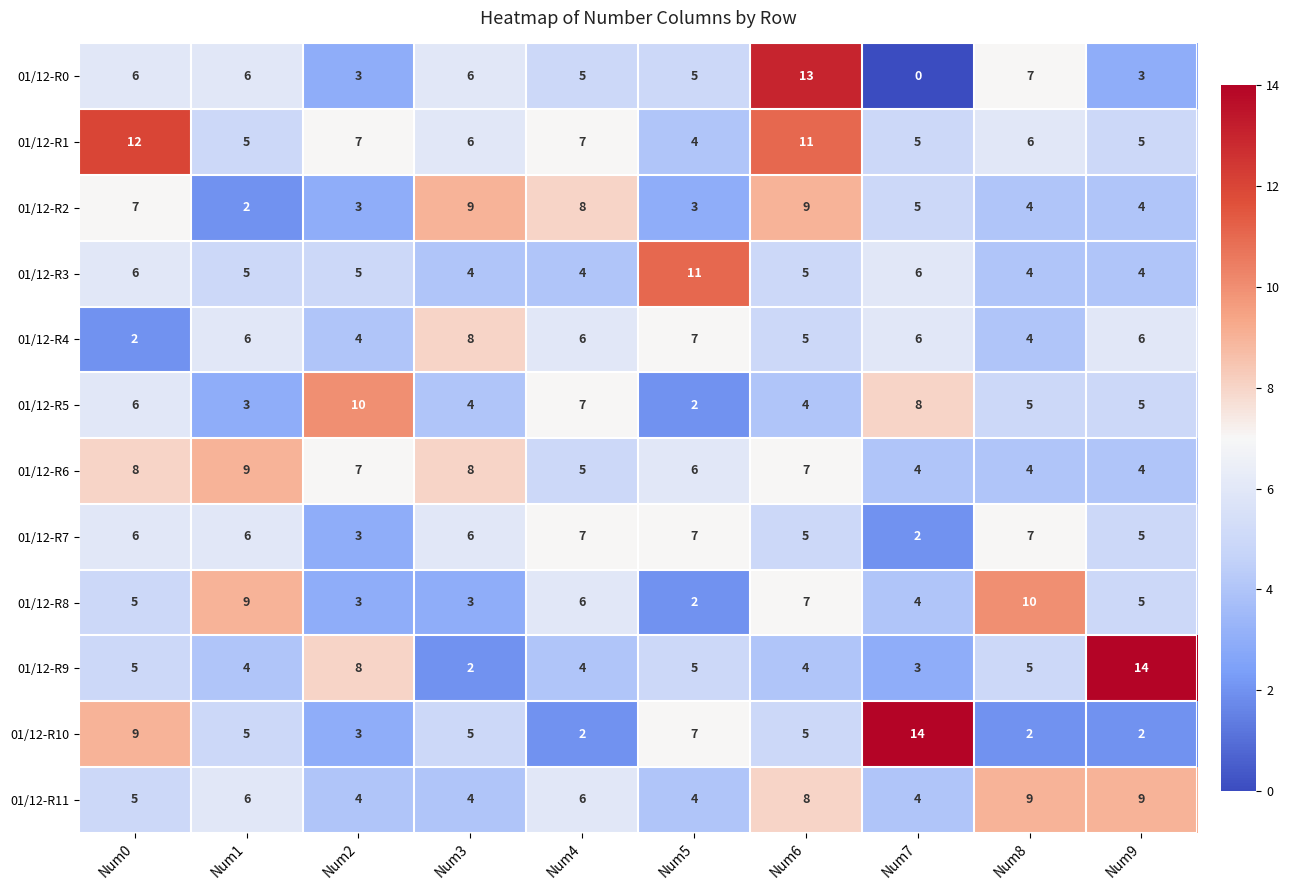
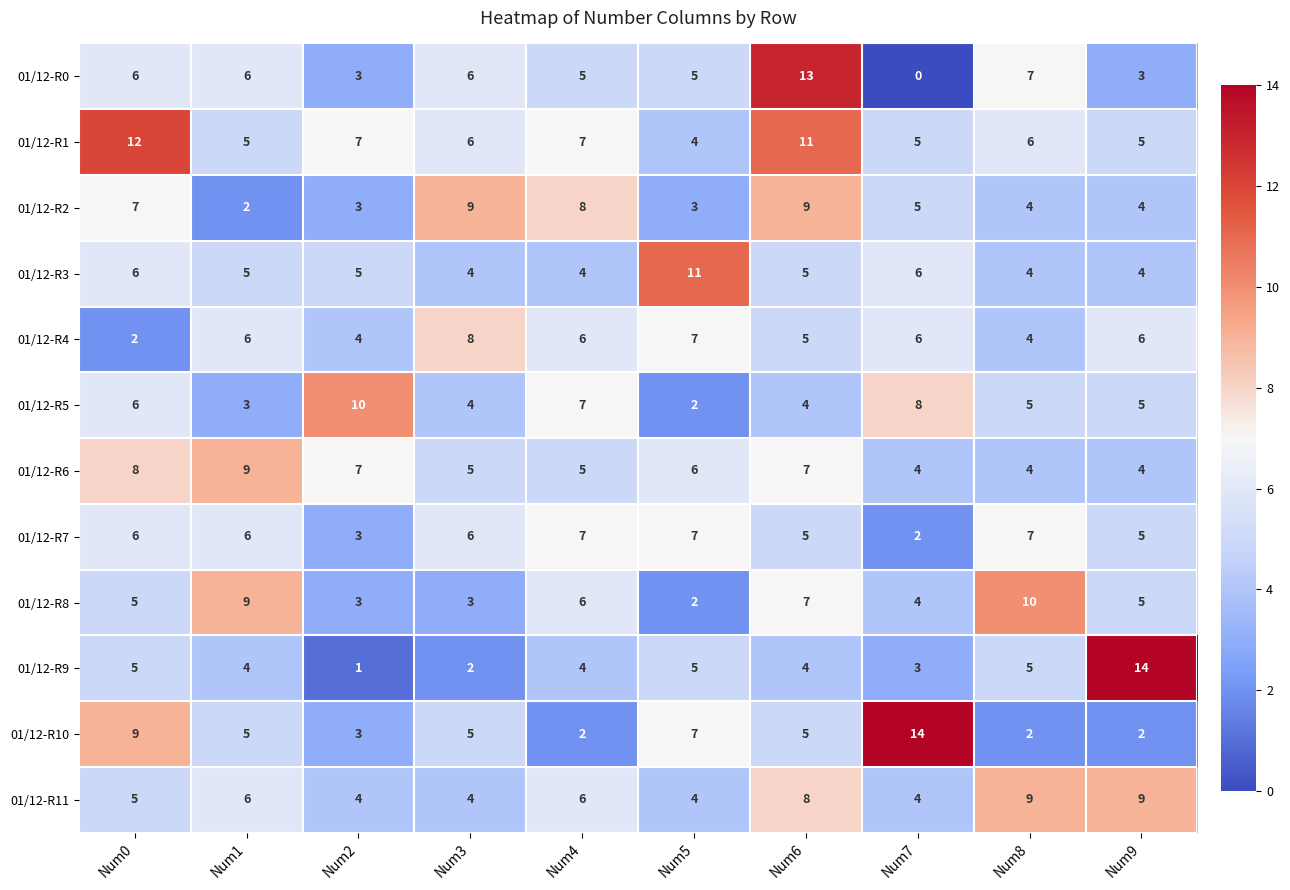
  {
    "01/12-R0": {
      "Num0": 6,
      "Num1": 6,
      "Num2": 3,
      "Num3": 6,
      "Num4": 5,
      "Num5": 5,
      "Num6": 13,
      "Num7": 0,
      "Num8": 7,
      "Num9": 3
    },
    "01/12-R1": {
      "Num0": 12,
      "Num1": 5,
      "Num2": 7,
      "Num3": 6,
      "Num4": 7,
      "Num5": 4,
      "Num6": 11,
      "Num7": 5,
      "Num8": 6,
      "Num9": 5
    },
    "01/12-R2": {
      "Num0": 7,
      "Num1": 2,
      "Num2": 3,
      "Num3": 9,
      "Num4": 8,
      "Num5": 3,
      "Num6": 9,
      "Num7": 5,
      "Num8": 4,
      "Num9": 4
    },
    "01/12-R3": {
      "Num0": 6,
      "Num1": 5,
      "Num2": 5,
      "Num3": 4,
      "Num4": 4,
      "Num5": 11,
      "Num6": 5,
      "Num7": 6,
      "Num8": 4,
      "Num9": 4
    },
    "01/12-R4": {
      "Num0": 2,
      "Num1": 6,
      "Num2": 4,
      "Num3": 8,
      "Num4": 6,
      "Num5": 7,
      "Num6": 5,
      "Num7": 6,
      "Num8": 4,
      "Num9": 6
    },
    "01/12-R5": {
      "Num0": 6,
      "Num1": 3,
      "Num2": 10,
      "Num3": 4,
      "Num4": 7,
      "Num5": 2,
      "Num6": 4,
      "Num7": 8,
      "Num8": 5,
      "Num9": 5
    },
    "01/12-R6": {
      "Num0": 8,
      "Num1": 9,
      "Num2": 7,
-     "Num3": 8,
+     "Num3": 5,
      "Num4": 5,
      "Num5": 6,
      "Num6": 7,
      "Num7": 4,
      "Num8": 4,
      "Num9": 4
    },
    "01/12-R7": {
      "Num0": 6,
      "Num1": 6,
      "Num2": 3,
      "Num3": 6,
      "Num4": 7,
      "Num5": 7,
      "Num6": 5,
      "Num7": 2,
      "Num8": 7,
      "Num9": 5
    },
    "01/12-R8": {
      "Num0": 5,
      "Num1": 9,
      "Num2": 3,
      "Num3": 3,
      "Num4": 6,
      "Num5": 2,
      "Num6": 7,
      "Num7": 4,
      "Num8": 10,
      "Num9": 5
    },
    "01/12-R9": {
      "Num0": 5,
      "Num1": 4,
-     "Num2": 8,
+     "Num2": 1,
      "Num3": 2,
      "Num4": 4,
      "Num5": 5,
      "Num6": 4,
      "Num7": 3,
      "Num8": 5,
      "Num9": 14
    },
    "01/12-R10": {
      "Num0": 9,
      "Num1": 5,
      "Num2": 3,
      "Num3": 5,
      "Num4": 2,
      "Num5": 7,
      "Num6": 5,
      "Num7": 14,
      "Num8": 2,
      "Num9": 2
    },
    "01/12-R11": {
      "Num0": 5,
      "Num1": 6,
      "Num2": 4,
      "Num3": 4,
      "Num4": 6,
      "Num5": 4,
      "Num6": 8,
      "Num7": 4,
      "Num8": 9,
      "Num9": 9
    }
  }
